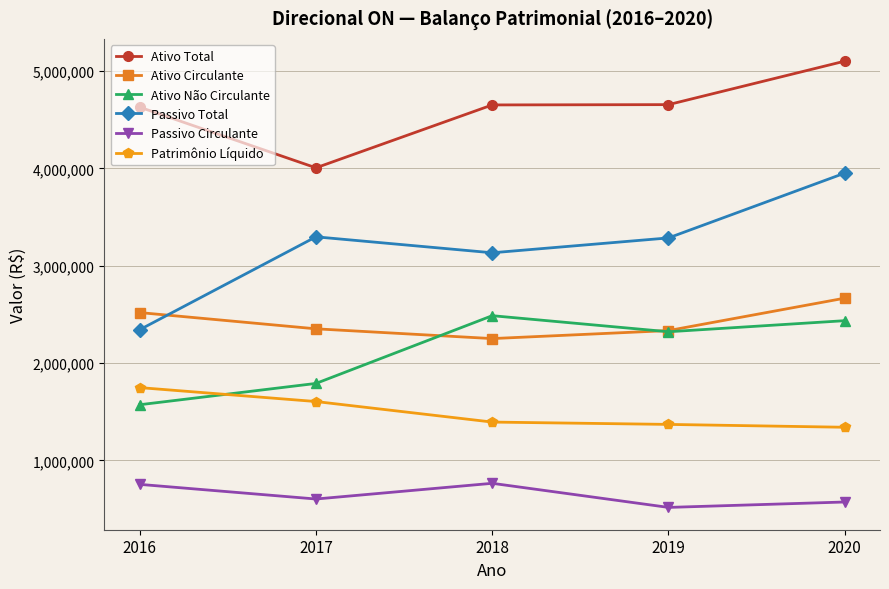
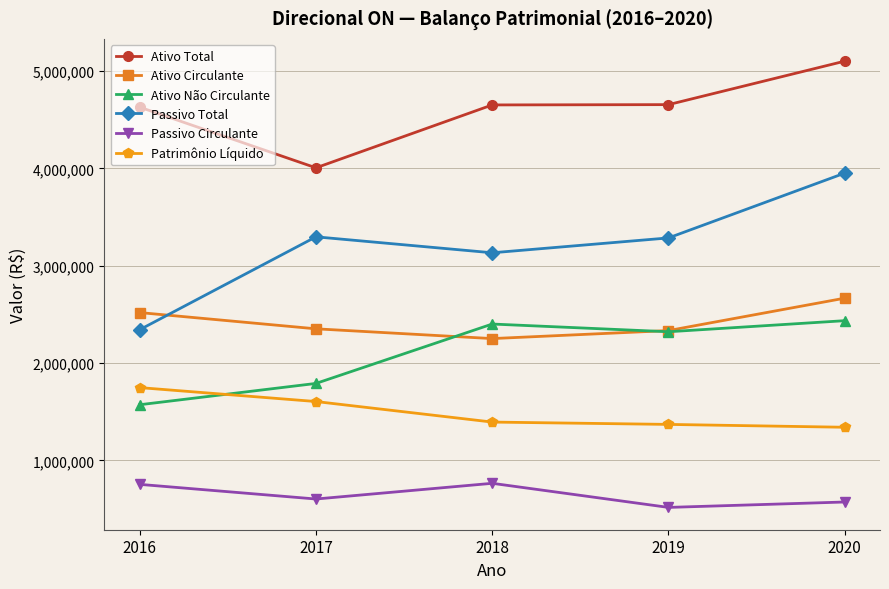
  {
    "Ativo Total": {
      "2017": "4,000,000",
      "2018": "4,700,000",
      "2019": "4,700,000",
      "2020": "5,100,000"
    },
    "Ativo Não Circulante": {
      "2016": "1,600,000",
      "2017": "1,800,000",
-     "2018": "2,500,000",
+     "2018": "2,400,000",
      "2020": "2,400,000"
    },
    "Passivo Total": {
      "2016": "2,300,000",
      "2017": "3,300,000",
      "2018": "3,100,000",
      "2019": "3,300,000",
      "2020": "4,000,000"
    },
    "Passivo Circulante": {
      "2016": "800,000",
      "2017": "600,000",
      "2018": "800,000",
      "2019": "500,000",
      "2020": "600,000"
    }
  }
